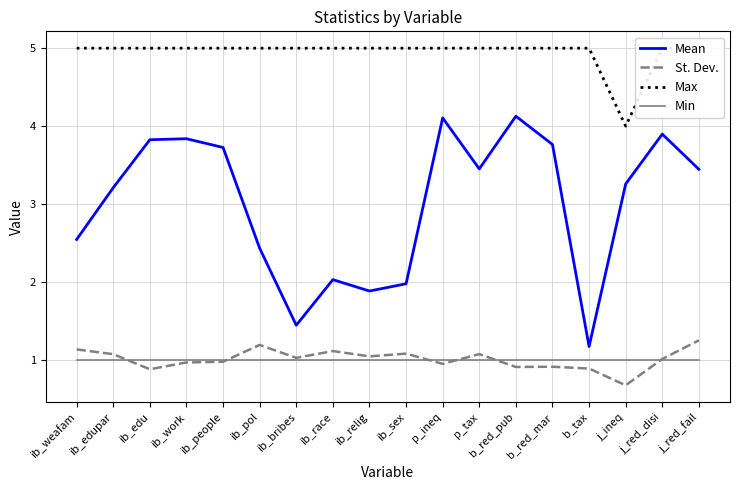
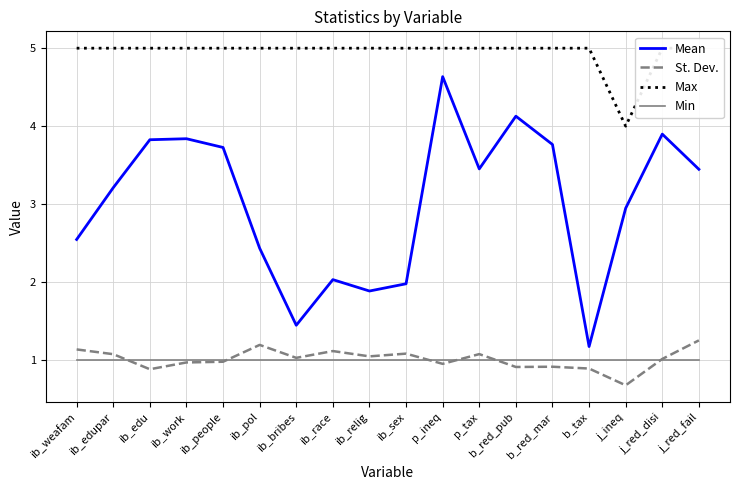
  {
    "Mean": {
      "ib_weafam": 2.5,
      "ib_edupar": 3.2,
      "ib_edu": 3.8,
      "ib_work": 3.8,
      "ib_people": 3.7,
      "ib_pol": 2.4,
      "ib_bribes": 1.4,
      "ib_race": 2.0,
      "ib_relig": 1.9,
      "ib_sex": 2.0,
-     "p_ineq": 4.1,
+     "p_ineq": 4.6,
      "p_tax": 3.5,
      "b_red_pub": 4.1,
      "b_red_mar": 3.8,
      "b_tax": 1.2,
-     "j_ineq": 3.3,
+     "j_ineq": 2.9,
      "j_red_disi": 3.9,
      "j_red_fail": 3.4
    },
    "Max": {
      "ib_weafam": 5.0,
      "ib_edupar": 5.0,
      "ib_edu": 5.0,
      "ib_work": 5.0,
      "ib_people": 5.0,
      "ib_pol": 5.0,
      "ib_bribes": 5.0,
      "ib_race": 5.0,
      "ib_relig": 5.0,
      "ib_sex": 5.0,
      "p_ineq": 5.0,
      "p_tax": 5.0,
      "b_red_pub": 5.0,
      "b_red_mar": 5.0,
      "b_tax": 5.0,
      "j_ineq": 4.0
    }
  }
